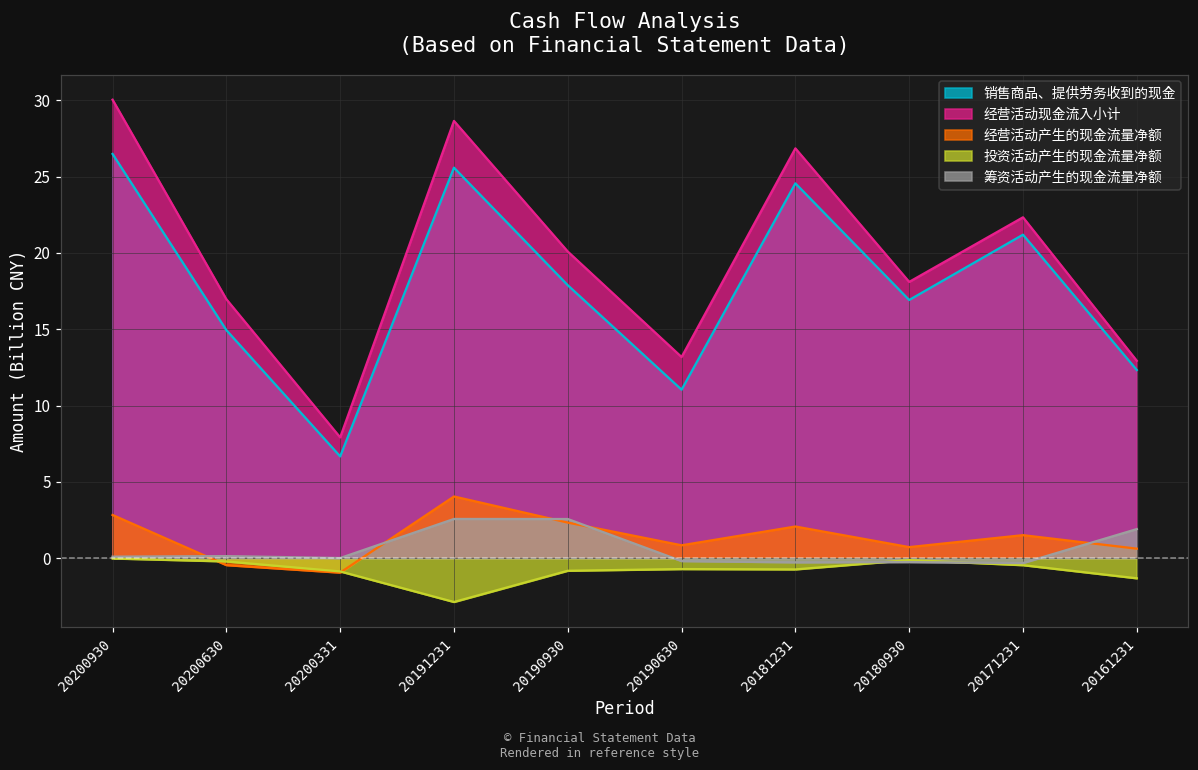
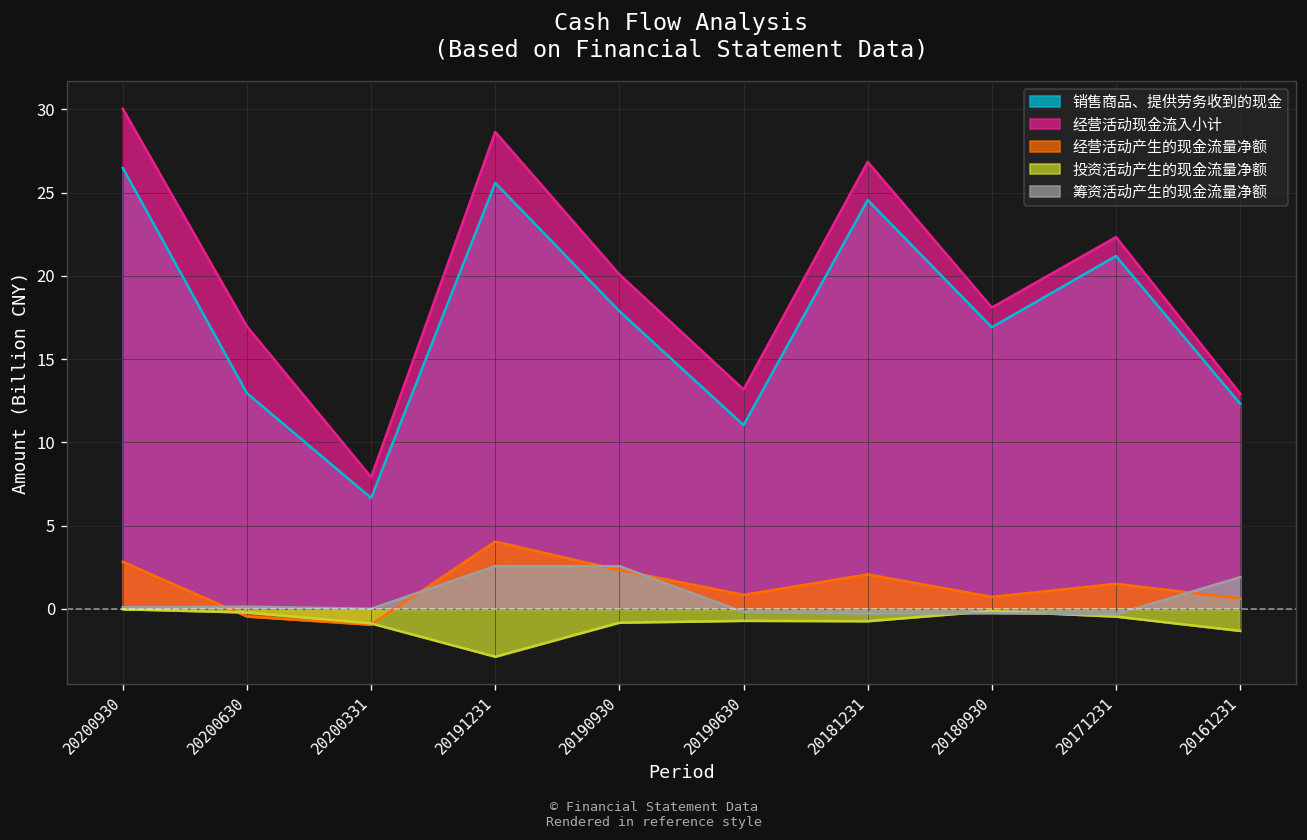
  {
    "销售商品、提供劳务收到的现金": {
      "20200930": 26.5,
-     "20200630": 14.9,
+     "20200630": 13.0,
      "20200331": 6.7,
      "20191231": 25.6,
      "20190930": 17.9,
      "20190630": 11.0,
      "20181231": 24.6,
      "20180930": 16.9,
      "20171231": 21.2,
      "20161231": 12.3
    },
    "经营活动现金流入小计": {
      "20200930": 30.0,
      "20200630": 17.0,
      "20200331": 7.9,
      "20191231": 28.7,
      "20190930": 20.1,
      "20190630": 13.2,
      "20181231": 26.9,
      "20180930": 18.1,
      "20171231": 22.3,
      "20161231": 12.9
    }
  }
